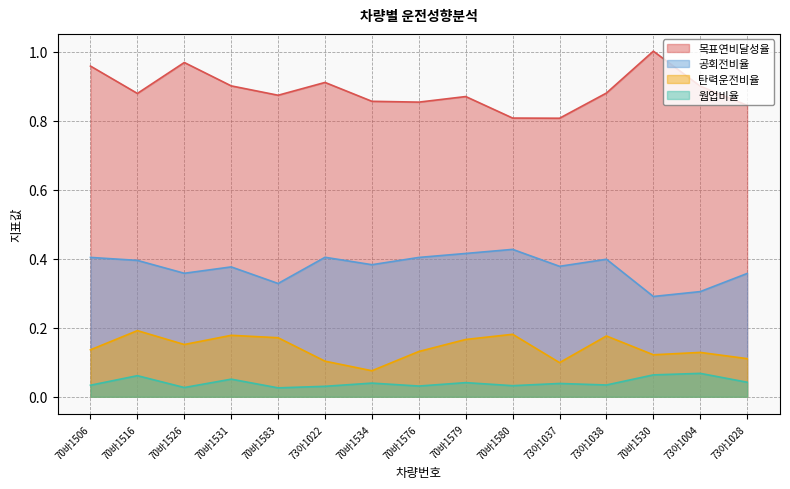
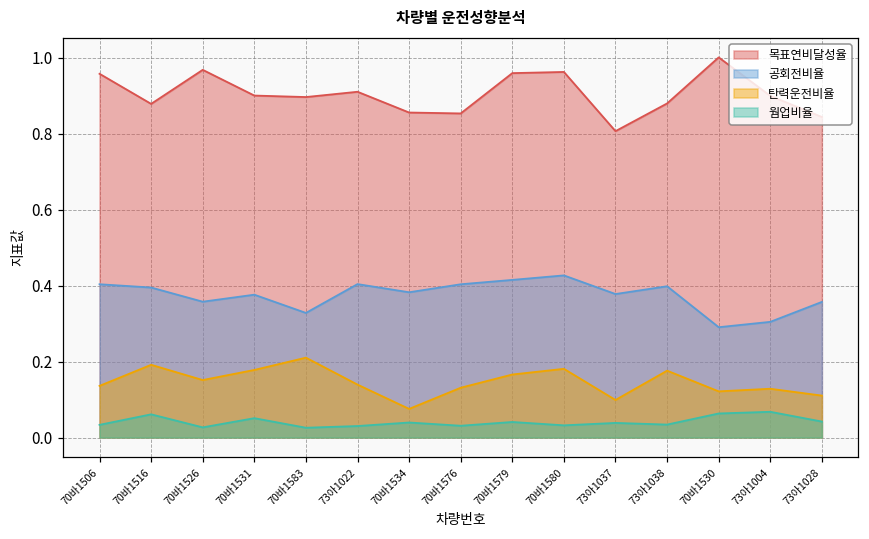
  {
    "목표연비달성율": {
      "70바1506": 0.96,
      "70바1516": 0.88,
      "70바1526": 0.97,
      "70바1531": 0.90,
-     "70바1583": 0.87,
+     "70바1583": 0.90,
      "73아1022": 0.91,
      "70바1534": 0.86,
      "70바1576": 0.85,
-     "70바1579": 0.87,
-     "70바1580": 0.81,
+     "70바1579": 0.96,
+     "70바1580": 0.96,
      "73아1037": 0.81,
      "73아1038": 0.88,
      "70바1530": 1.00,
      "73아1028": 0.84
    },
    "탄력운전비율": {
      "70바1506": 0.14,
      "70바1516": 0.19,
      "70바1526": 0.15,
      "70바1531": 0.18,
-     "70바1583": 0.17,
-     "73아1022": 0.10,
+     "70바1583": 0.21,
+     "73아1022": 0.14,
      "70바1534": 0.08,
      "70바1576": 0.13,
      "70바1579": 0.17,
      "70바1580": 0.18,
      "73아1037": 0.10,
      "73아1038": 0.18,
      "70바1530": 0.12,
      "73아1004": 0.13,
      "73아1028": 0.11
    }
  }
